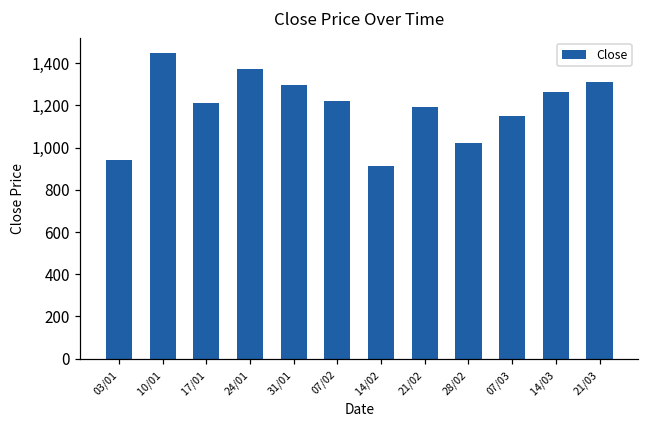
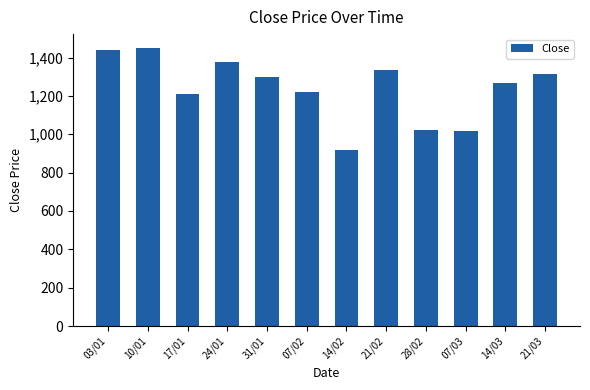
  {
-   "03/01": "940",
+   "03/01": "1,440",
    "10/01": "1,450",
    "17/01": "1,210",
    "24/01": "1,380",
    "31/01": "1,300",
    "07/02": "1,220",
    "14/02": "920",
-   "21/02": "1,190",
+   "21/02": "1,330",
    "28/02": "1,020",
-   "07/03": "1,150",
+   "07/03": "1,020",
    "14/03": "1,270",
    "21/03": "1,310"
  }
